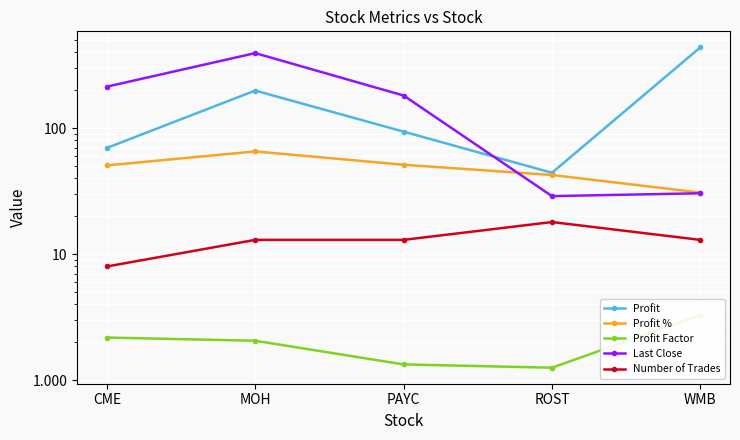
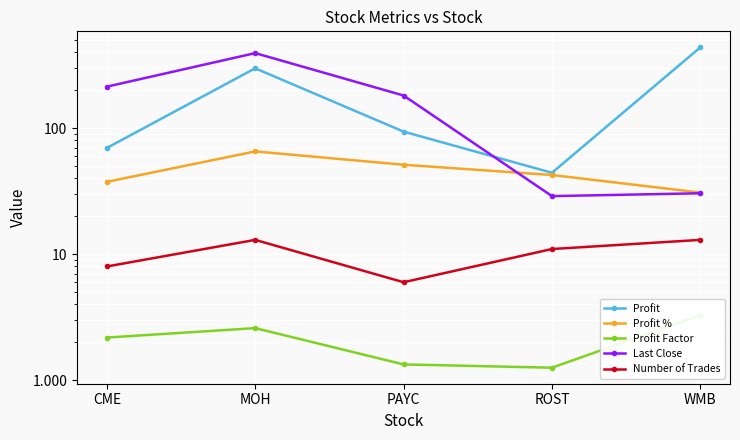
  {
    "Profit": {
      "CME": 70,
-     "MOH": 200,
+     "MOH": 300,
      "PAYC": 90,
      "WMB": 440
    },
    "Profit %": {
-     "CME": 51,
+     "CME": 38,
      "MOH": 70,
      "PAYC": 51
    },
    "Profit Factor": {
      "CME": 2.2,
-     "MOH": 2.1,
+     "MOH": 2.6,
      "PAYC": 1.3,
      "ROST": 1.3
    },
    "Last Close": {
      "CME": 210,
      "MOH": 390,
      "PAYC": 180,
      "ROST": 29
    },
    "Number of Trades": {
      "CME": 8,
      "MOH": 13,
-     "PAYC": 13,
-     "ROST": 18,
+     "PAYC": 6,
+     "ROST": 11,
      "WMB": 13
    }
  }
